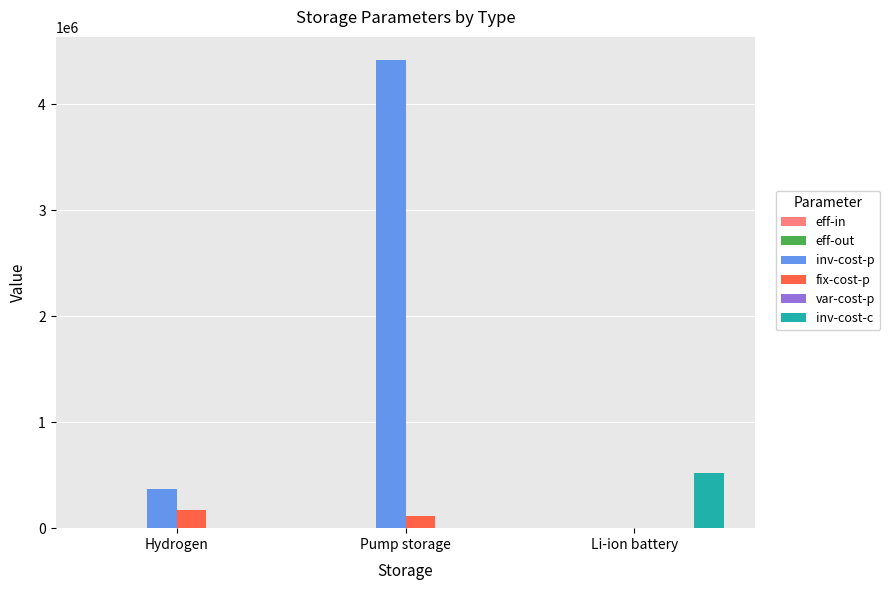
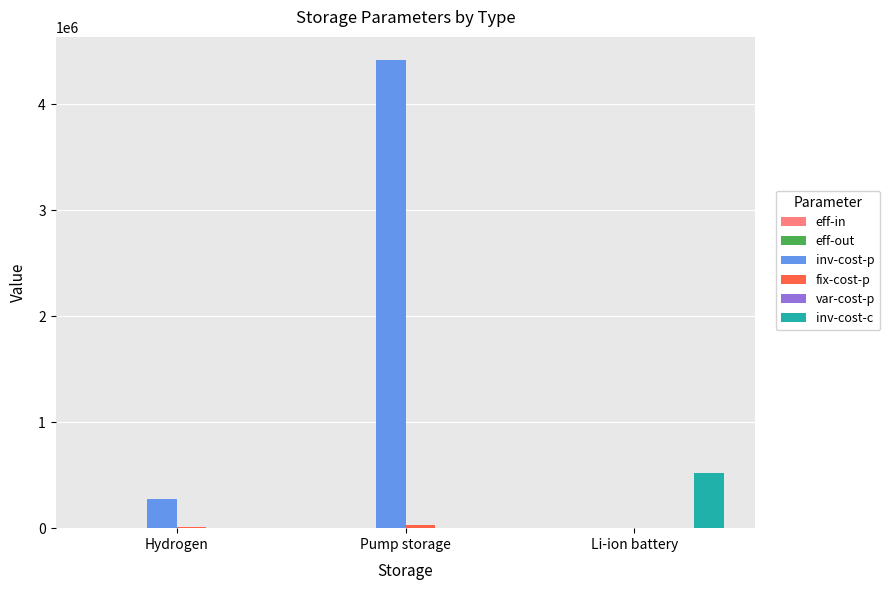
  {
    "inv-cost-p": {
-     "Hydrogen": 370000,
+     "Hydrogen": 280000,
      "Pump storage": 4410000,
      "Li-ion battery": 0
    },
    "fix-cost-p": {
-     "Hydrogen": 170000,
-     "Pump storage": 120000,
+     "Hydrogen": 10000,
+     "Pump storage": 30000,
      "Li-ion battery": 0
    },
    "var-cost-p": {
      "Hydrogen": 0
    },
    "inv-cost-c": {
      "Hydrogen": 0,
      "Pump storage": 0,
      "Li-ion battery": 520000
    }
  }
